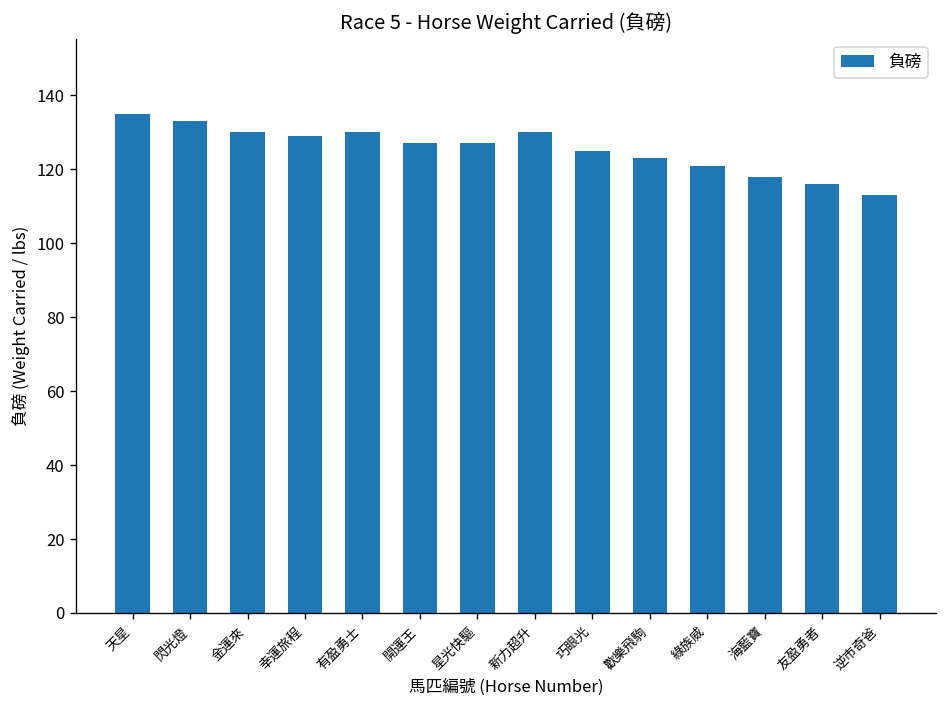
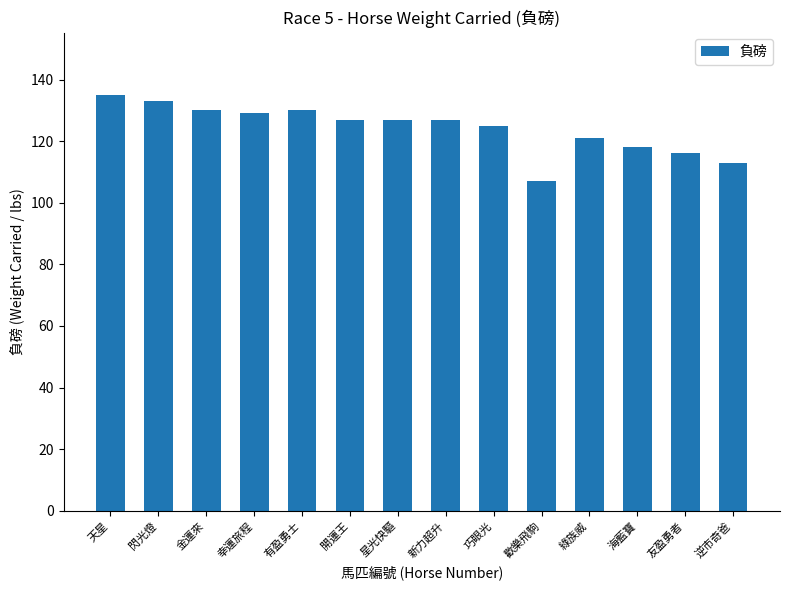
  {
    "天星": 135,
    "閃光燈": 133,
    "金運來": 130,
    "幸運旅程": 129,
    "有盈勇士": 130,
    "開運王": 127,
    "星光快驅": 127,
-   "新力超升": 130,
+   "新力超升": 127,
    "巧眼光": 125,
-   "歡樂飛駒": 123,
+   "歡樂飛駒": 107,
    "綠族威": 121,
    "海藍寶": 118,
    "友盈勇者": 116,
    "逆市奇爸": 113
  }
